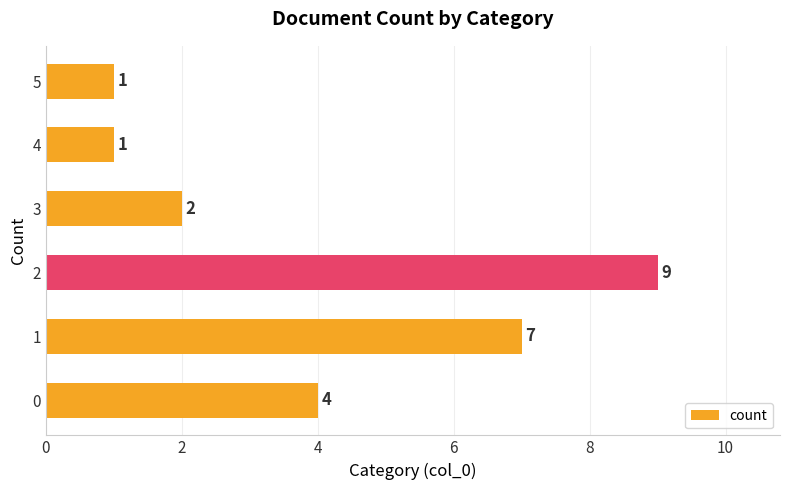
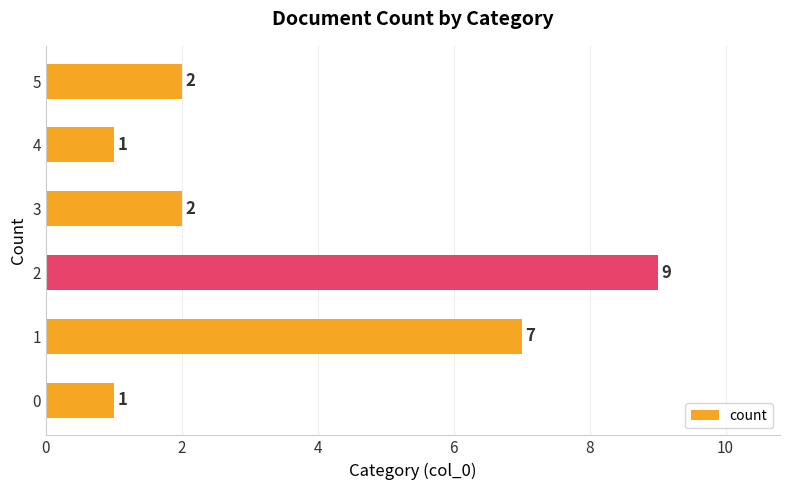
  {
-   "5": 1,
+   "5": 2,
    "4": 1,
    "3": 2,
    "2": 9,
    "1": 7,
-   "0": 4
+   "0": 1
  }
